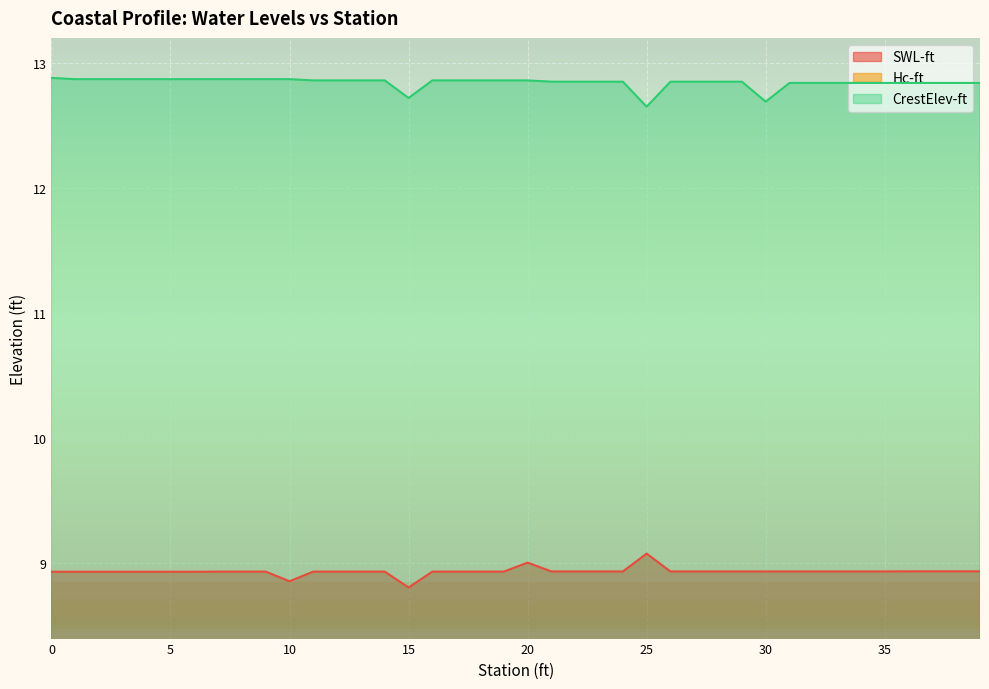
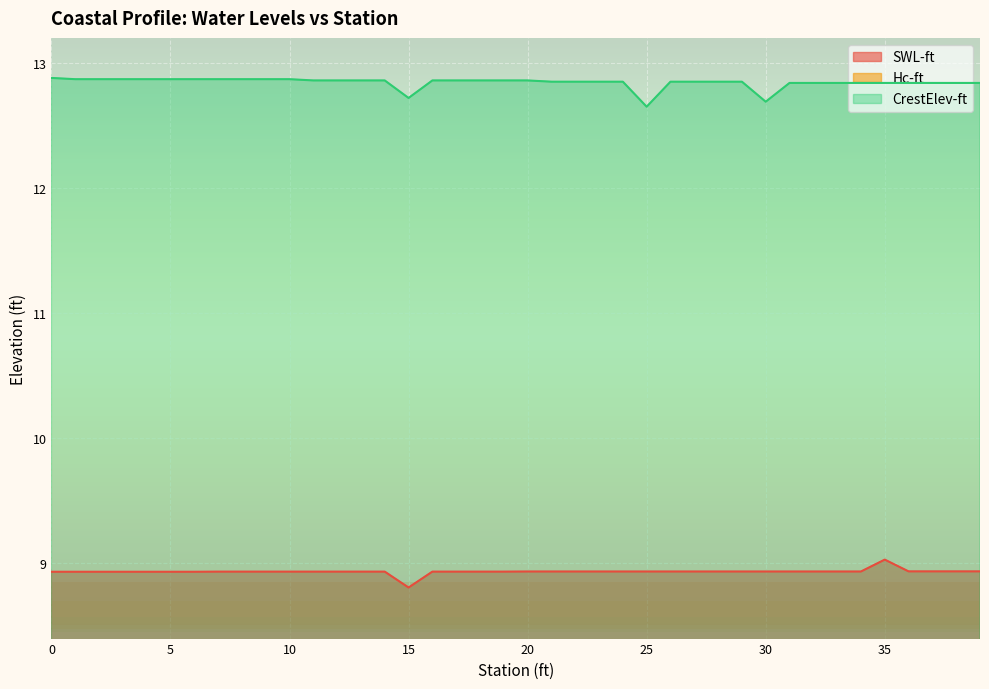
  {
    "SWL-ft": {
      "0": 8.93,
      "5": 8.93,
-     "10": 8.86,
+     "10": 8.94,
      "15": 8.81,
-     "20": 9.01,
-     "25": 9.08,
+     "20": 8.94,
+     "25": 8.94,
      "30": 8.94,
-     "35": 8.94
+     "35": 9.03
    },
    "CrestElev-ft": {
      "0": 12.88,
      "5": 12.87,
      "10": 12.87,
      "15": 12.72,
      "20": 12.86,
      "25": 12.65,
      "30": 12.69
    }
  }
